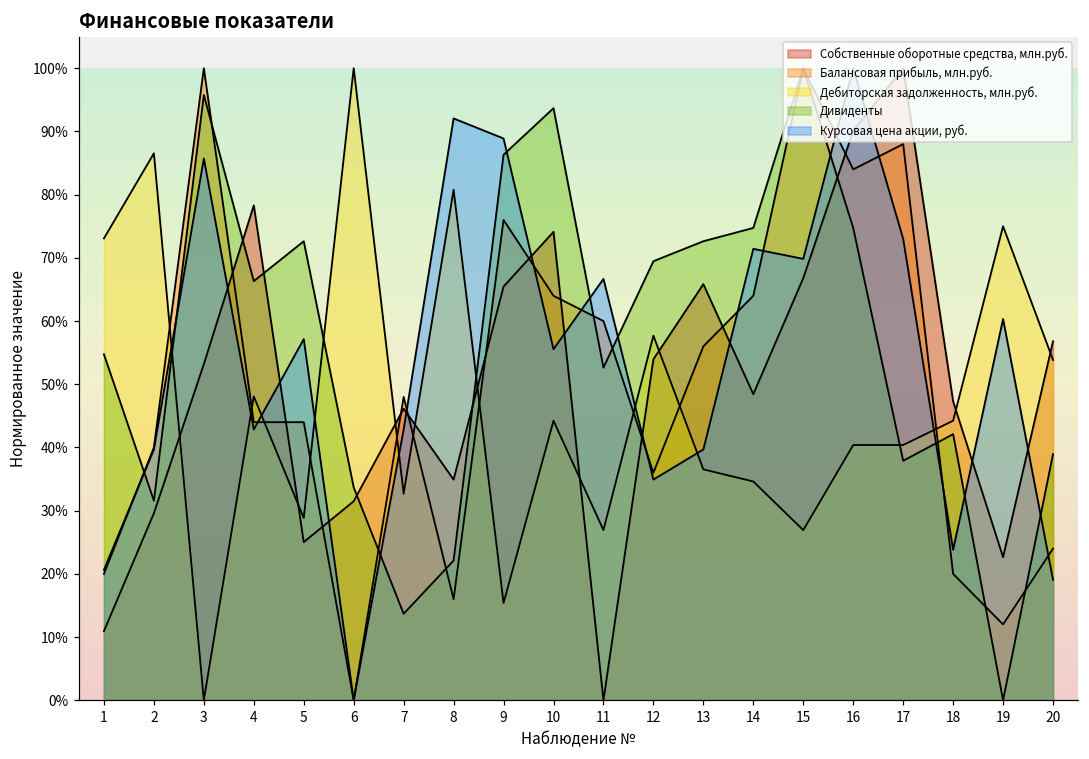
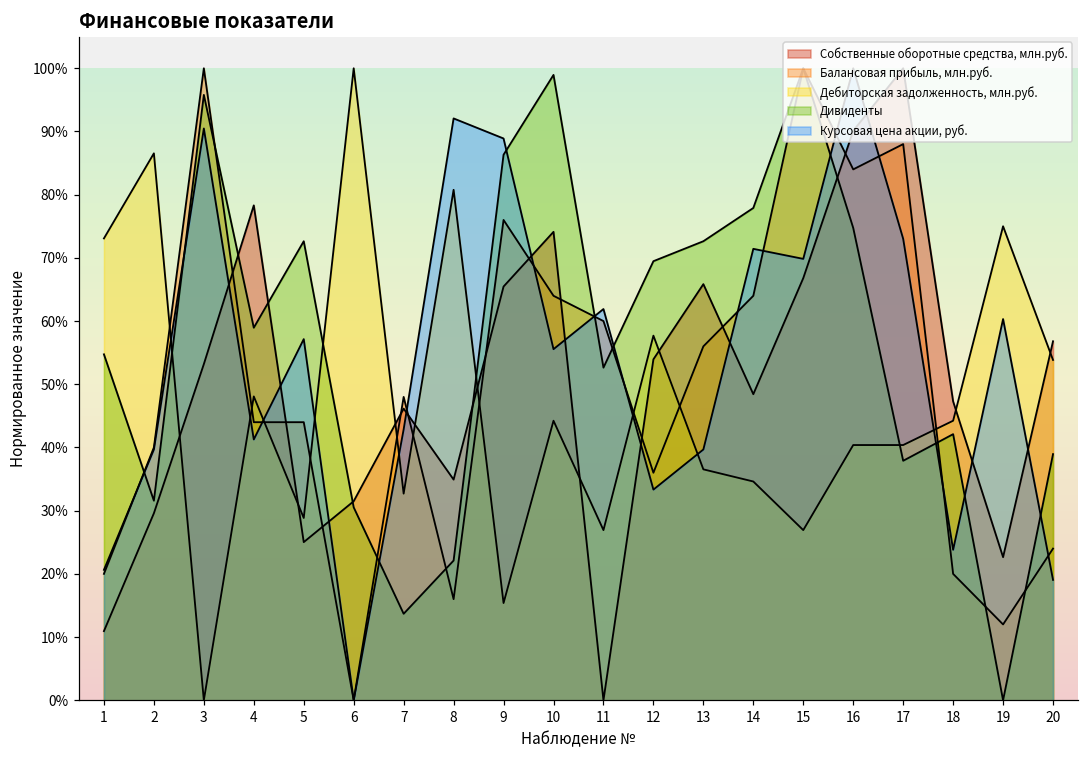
  {
    "Дивиденты": {
      "1": "55%",
      "2": "32%",
      "3": "96%",
-     "4": "66%",
+     "4": "59%",
      "5": "73%",
-     "6": "34%",
+     "6": "31%",
      "7": "14%",
      "8": "22%",
      "9": "86%",
-     "10": "94%",
+     "10": "99%",
      "11": "53%",
      "12": "69%",
      "13": "73%",
-     "14": "75%",
+     "14": "78%",
      "16": "75%",
      "17": "38%",
      "18": "42%",
      "19": "0%",
      "20": "39%"
    },
    "Курсовая цена акции, руб.": {
      "1": "21%",
-     "3": "86%",
-     "4": "43%",
+     "3": "90%",
+     "4": "41%",
      "5": "57%",
      "7": "43%",
      "8": "92%",
      "9": "89%",
      "10": "56%",
-     "11": "67%",
-     "12": "35%",
+     "11": "62%",
+     "12": "33%",
      "13": "40%",
      "14": "71%",
      "15": "70%",
      "17": "73%",
      "18": "24%",
      "19": "60%",
      "20": "19%"
    }
  }
